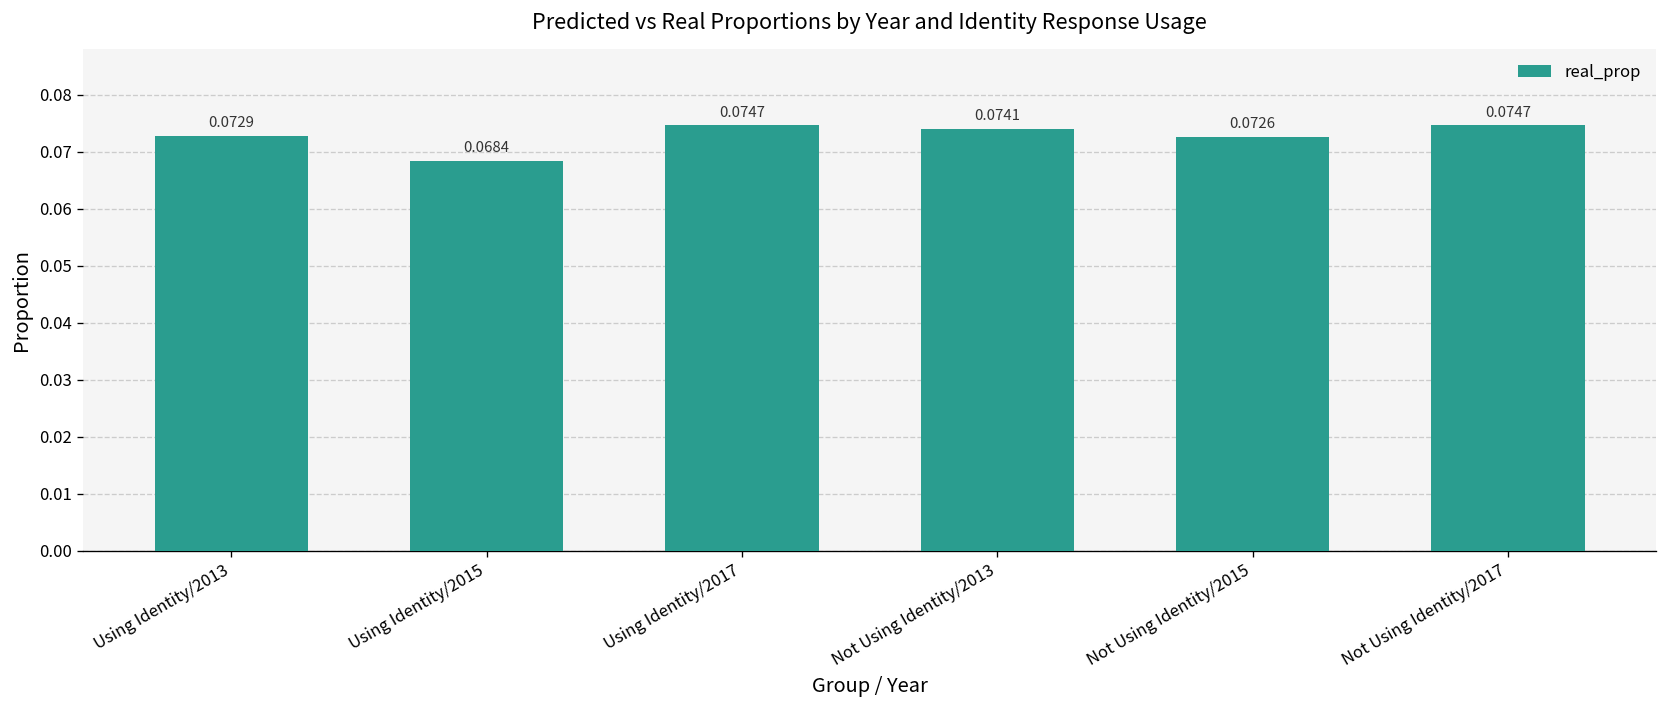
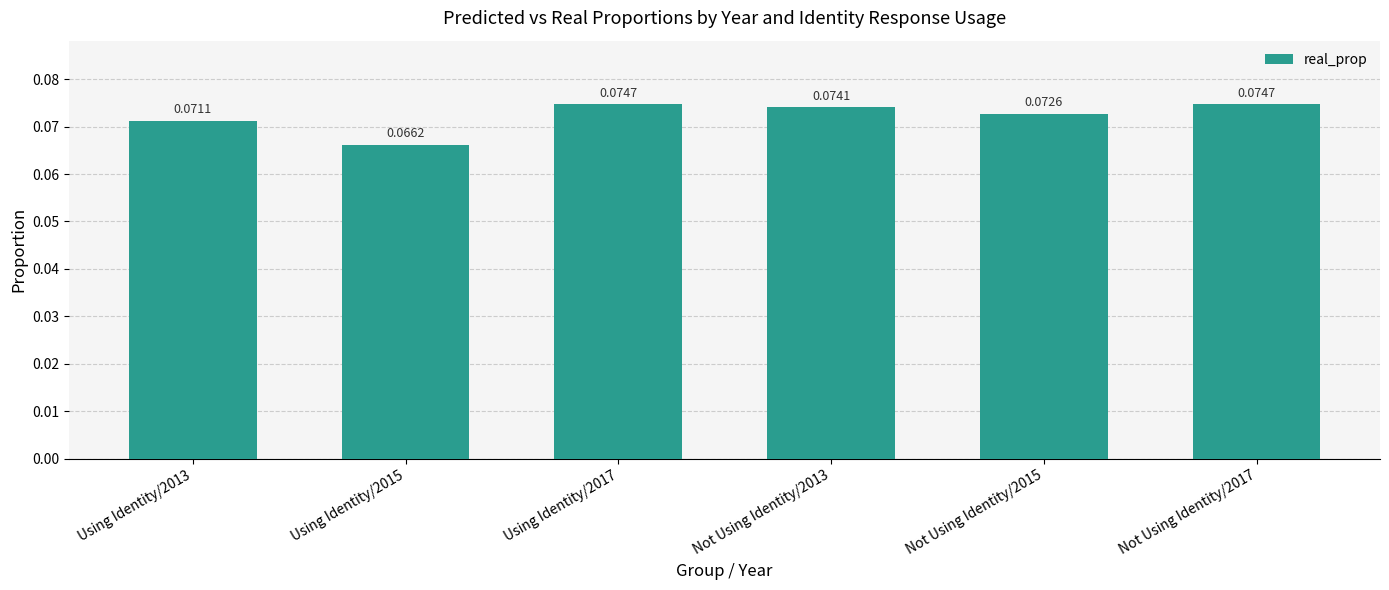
  {
-   "Using Identity/2013": 0.0729,
-   "Using Identity/2015": 0.0684,
+   "Using Identity/2013": 0.0711,
+   "Using Identity/2015": 0.0662,
    "Using Identity/2017": 0.0747,
    "Not Using Identity/2013": 0.0741,
    "Not Using Identity/2015": 0.0726,
    "Not Using Identity/2017": 0.0747
  }
